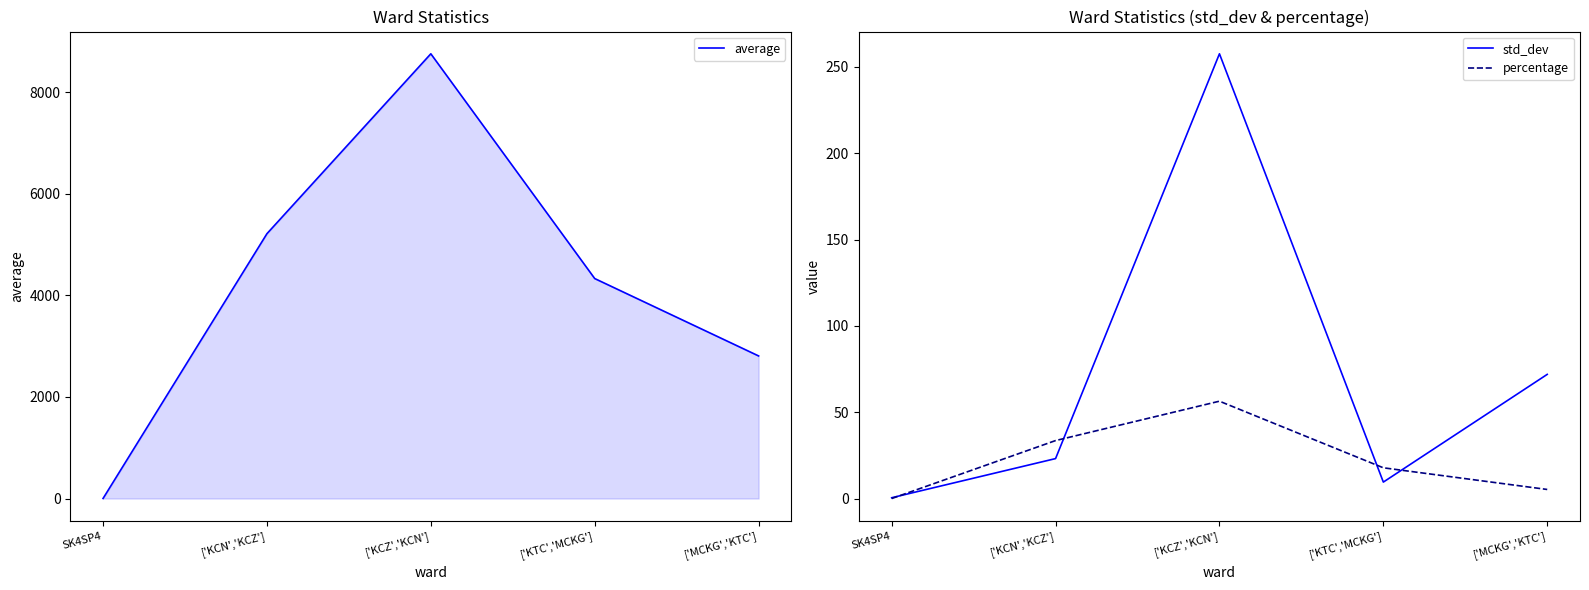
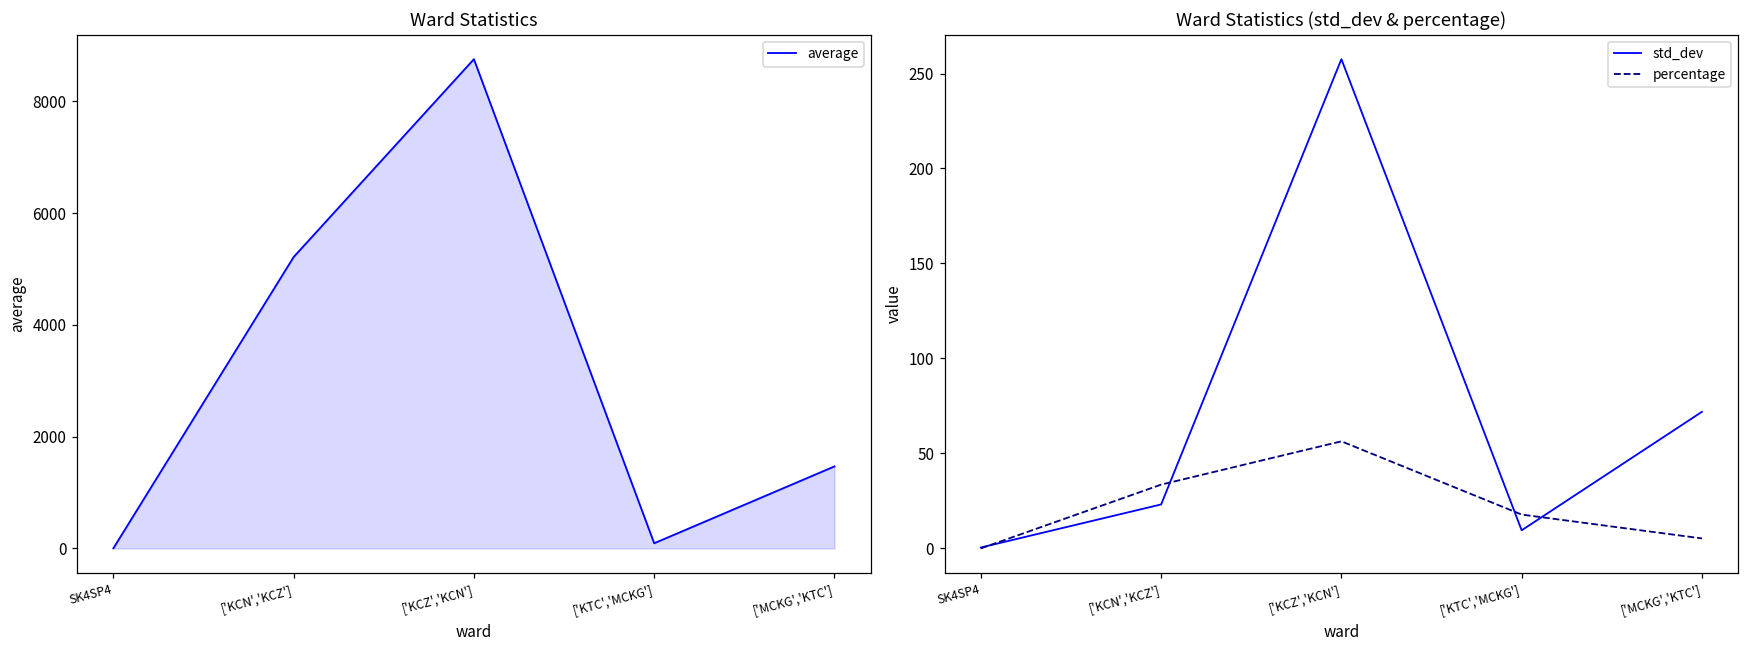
  {
    "Ward Statistics": {
      "SK4SP4": 0,
      "['KCN','KCZ']": 5200,
      "['KCZ','KCN']": 8800,
-     "['KTC','MCKG']": 4300,
-     "['MCKG','KTC']": 2800
+     "['KTC','MCKG']": 100,
+     "['MCKG','KTC']": 1500
    },
    "Ward Statistics (std_dev & percentage)": {
      "std_dev": {
        "['KCN','KCZ']": 23,
        "['KCZ','KCN']": 258,
        "['KTC','MCKG']": 10,
        "['MCKG','KTC']": 72
      },
      "percentage": {
        "['KCN','KCZ']": 34,
        "['KCZ','KCN']": 56,
        "['KTC','MCKG']": 18,
        "['MCKG','KTC']": 5
      }
    }
  }
